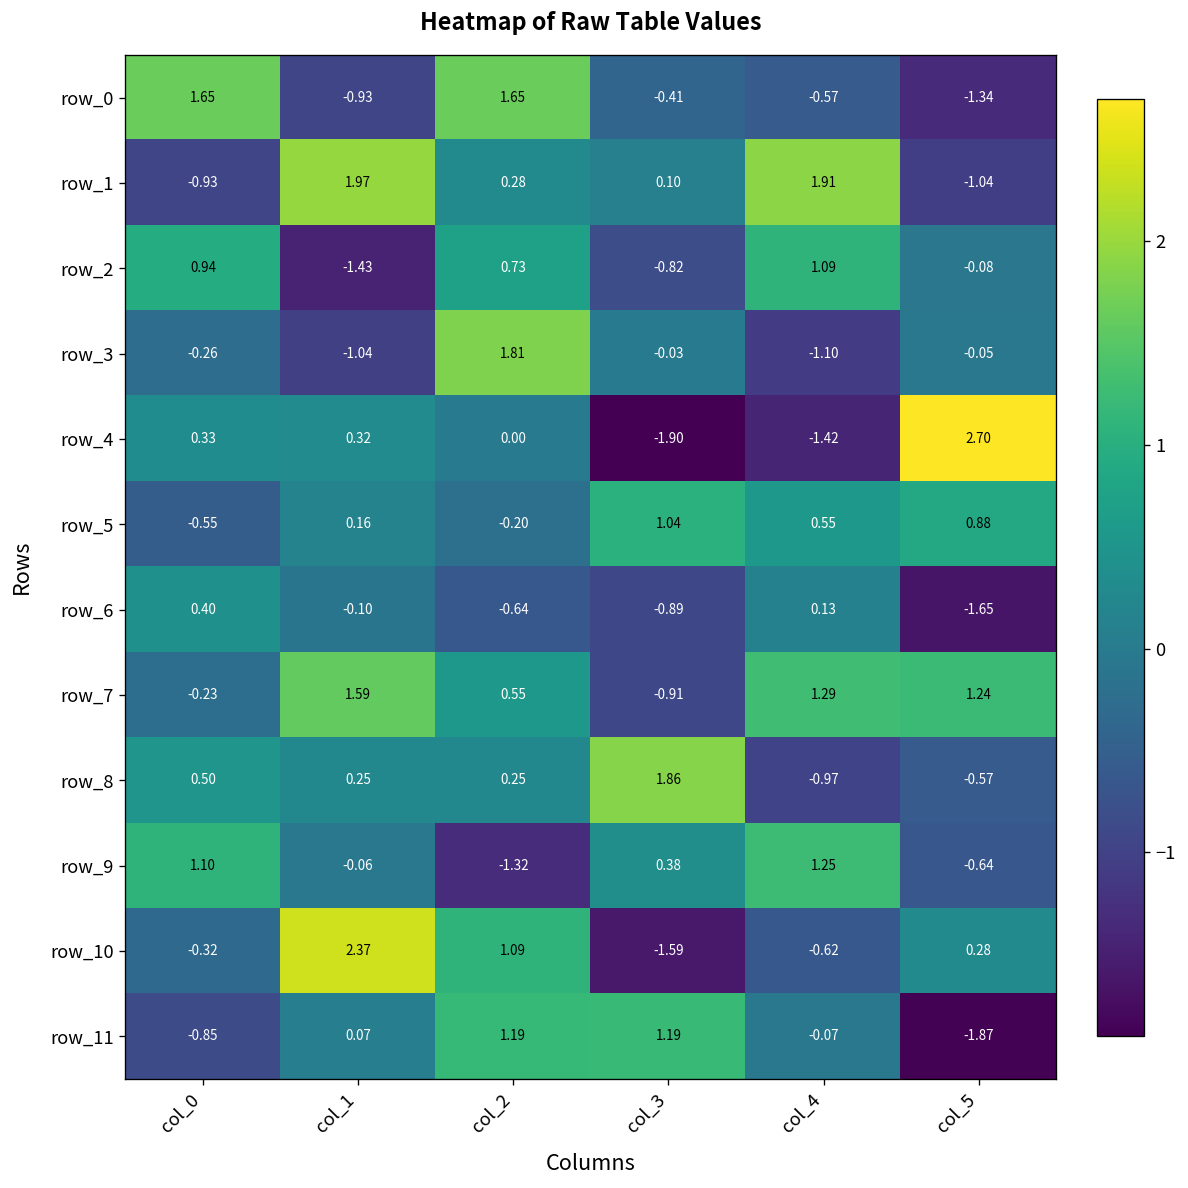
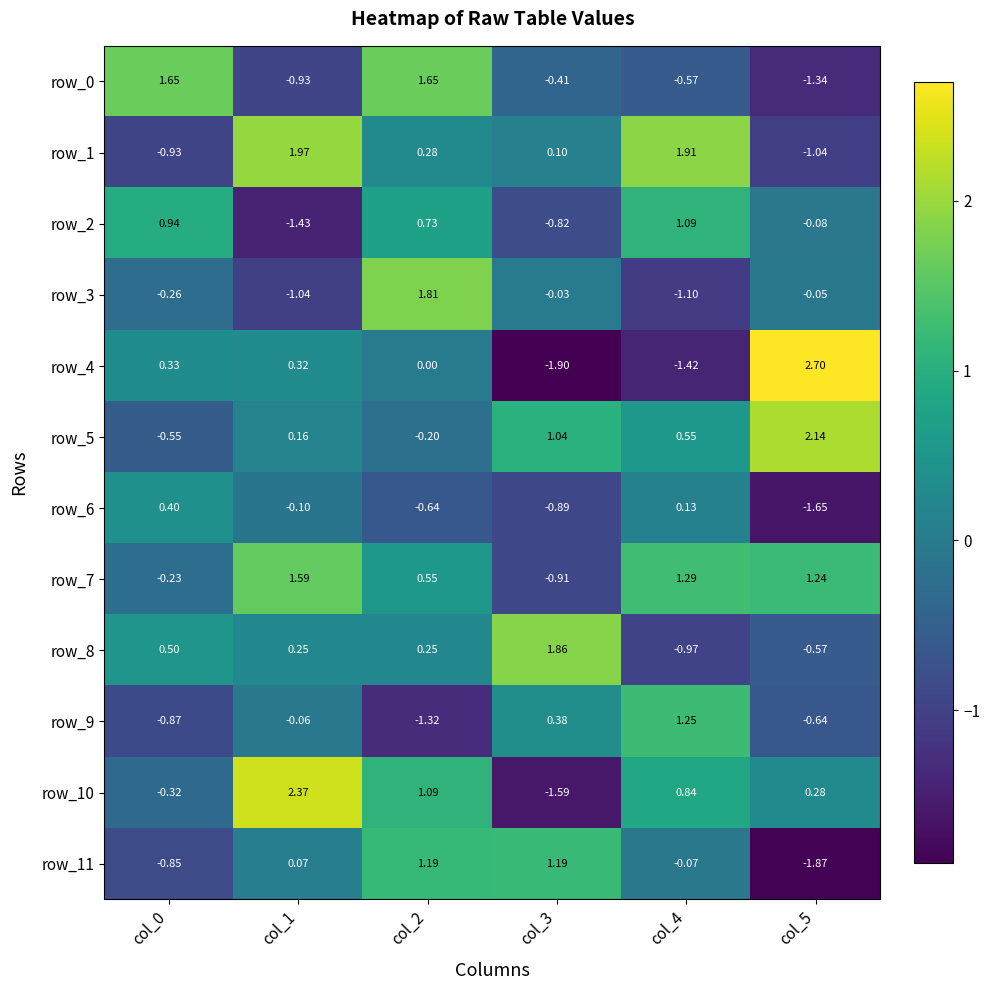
  {
    "row_0": {
      "col_0": 1.65,
      "col_1": -0.93,
      "col_2": 1.65,
      "col_3": -0.41,
      "col_4": -0.57,
      "col_5": -1.34
    },
    "row_1": {
      "col_0": -0.93,
      "col_1": 1.97,
      "col_2": 0.28,
      "col_3": 0.10,
      "col_4": 1.91,
      "col_5": -1.04
    },
    "row_2": {
      "col_0": 0.94,
      "col_1": -1.43,
      "col_2": 0.73,
      "col_3": -0.82,
      "col_4": 1.09,
      "col_5": -0.08
    },
    "row_3": {
      "col_0": -0.26,
      "col_1": -1.04,
      "col_2": 1.81,
      "col_3": -0.03,
      "col_4": -1.10,
      "col_5": -0.05
    },
    "row_4": {
      "col_0": 0.33,
      "col_1": 0.32,
      "col_2": 0.00,
      "col_3": -1.90,
      "col_4": -1.42,
      "col_5": 2.70
    },
    "row_5": {
      "col_0": -0.55,
      "col_1": 0.16,
      "col_2": -0.20,
      "col_3": 1.04,
      "col_4": 0.55,
-     "col_5": 0.88
+     "col_5": 2.14
    },
    "row_6": {
      "col_0": 0.40,
      "col_1": -0.10,
      "col_2": -0.64,
      "col_3": -0.89,
      "col_4": 0.13,
      "col_5": -1.65
    },
    "row_7": {
      "col_0": -0.23,
      "col_1": 1.59,
      "col_2": 0.55,
      "col_3": -0.91,
      "col_4": 1.29,
      "col_5": 1.24
    },
    "row_8": {
      "col_0": 0.50,
      "col_1": 0.25,
      "col_2": 0.25,
      "col_3": 1.86,
      "col_4": -0.97,
      "col_5": -0.57
    },
    "row_9": {
-     "col_0": 1.10,
+     "col_0": -0.87,
      "col_1": -0.06,
      "col_2": -1.32,
      "col_3": 0.38,
      "col_4": 1.25,
      "col_5": -0.64
    },
    "row_10": {
      "col_0": -0.32,
      "col_1": 2.37,
      "col_2": 1.09,
      "col_3": -1.59,
-     "col_4": -0.62,
+     "col_4": 0.84,
      "col_5": 0.28
    },
    "row_11": {
      "col_0": -0.85,
      "col_1": 0.07,
      "col_2": 1.19,
      "col_3": 1.19,
      "col_4": -0.07,
      "col_5": -1.87
    }
  }
